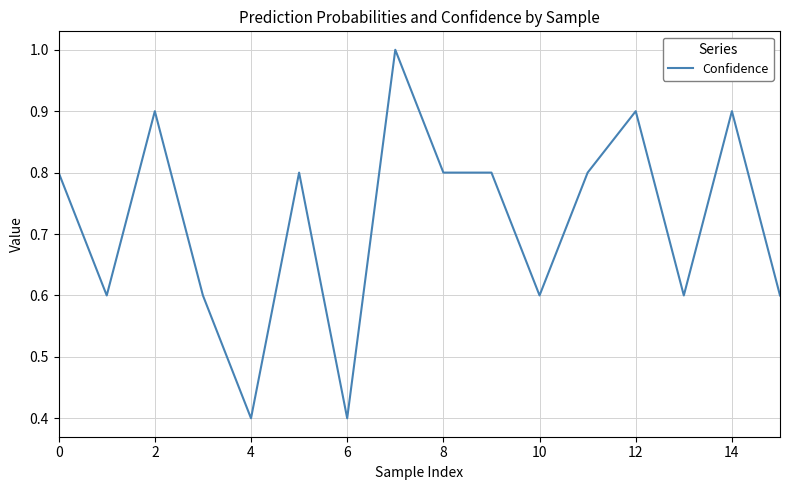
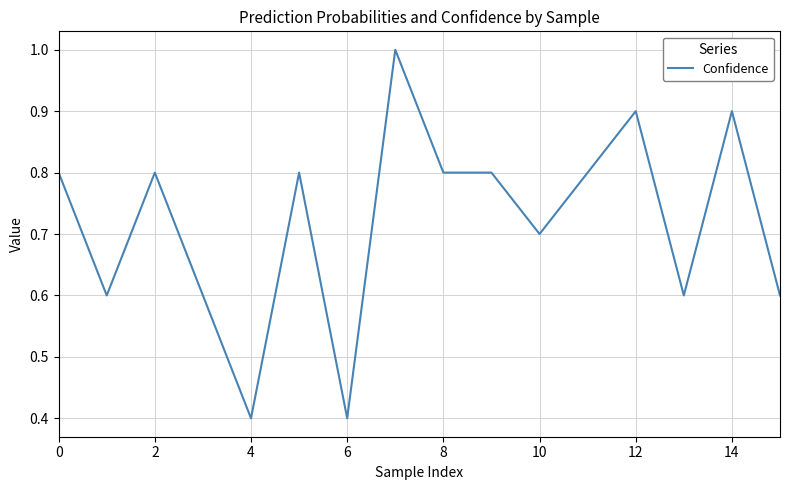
  {
    "0": 0.8,
-   "2": 0.9,
+   "2": 0.8,
    "4": 0.4,
    "6": 0.4,
    "8": 0.8,
-   "10": 0.6,
+   "10": 0.7,
    "12": 0.9,
    "14": 0.9
  }
